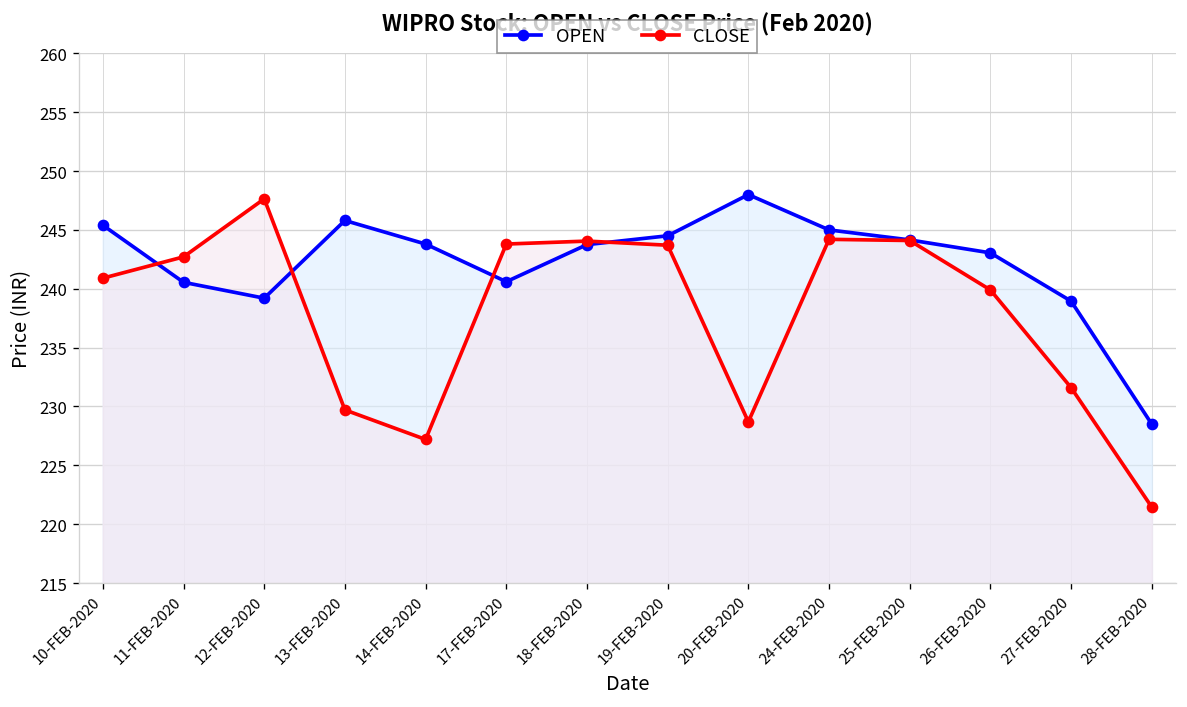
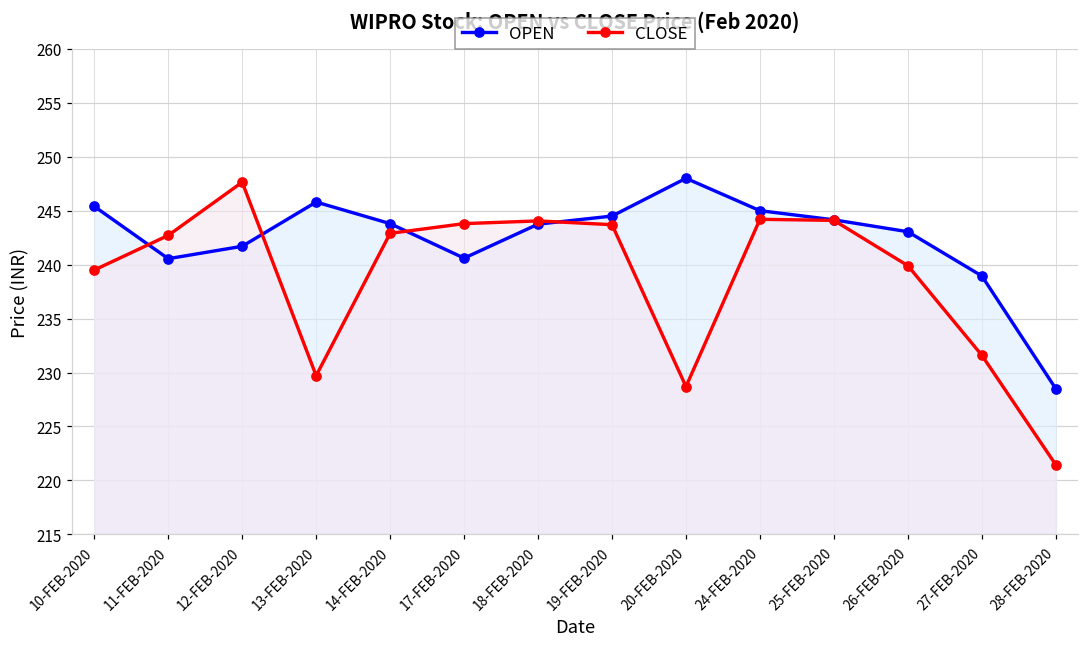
  {
    "OPEN": {
      "10-FEB-2020": 245,
      "11-FEB-2020": 241,
-     "12-FEB-2020": 239,
+     "12-FEB-2020": 242,
      "13-FEB-2020": 246,
      "14-FEB-2020": 244,
      "17-FEB-2020": 241,
      "18-FEB-2020": 244,
      "19-FEB-2020": 245,
      "20-FEB-2020": 248,
      "24-FEB-2020": 245,
      "26-FEB-2020": 243,
      "27-FEB-2020": 239,
      "28-FEB-2020": 229
    },
    "CLOSE": {
-     "10-FEB-2020": 241,
+     "10-FEB-2020": 240,
      "11-FEB-2020": 243,
      "12-FEB-2020": 248,
      "13-FEB-2020": 230,
-     "14-FEB-2020": 227,
+     "14-FEB-2020": 243,
      "17-FEB-2020": 244,
      "18-FEB-2020": 244,
      "19-FEB-2020": 244,
      "20-FEB-2020": 229,
      "24-FEB-2020": 244,
      "26-FEB-2020": 240,
      "27-FEB-2020": 232,
      "28-FEB-2020": 221
    }
  }
